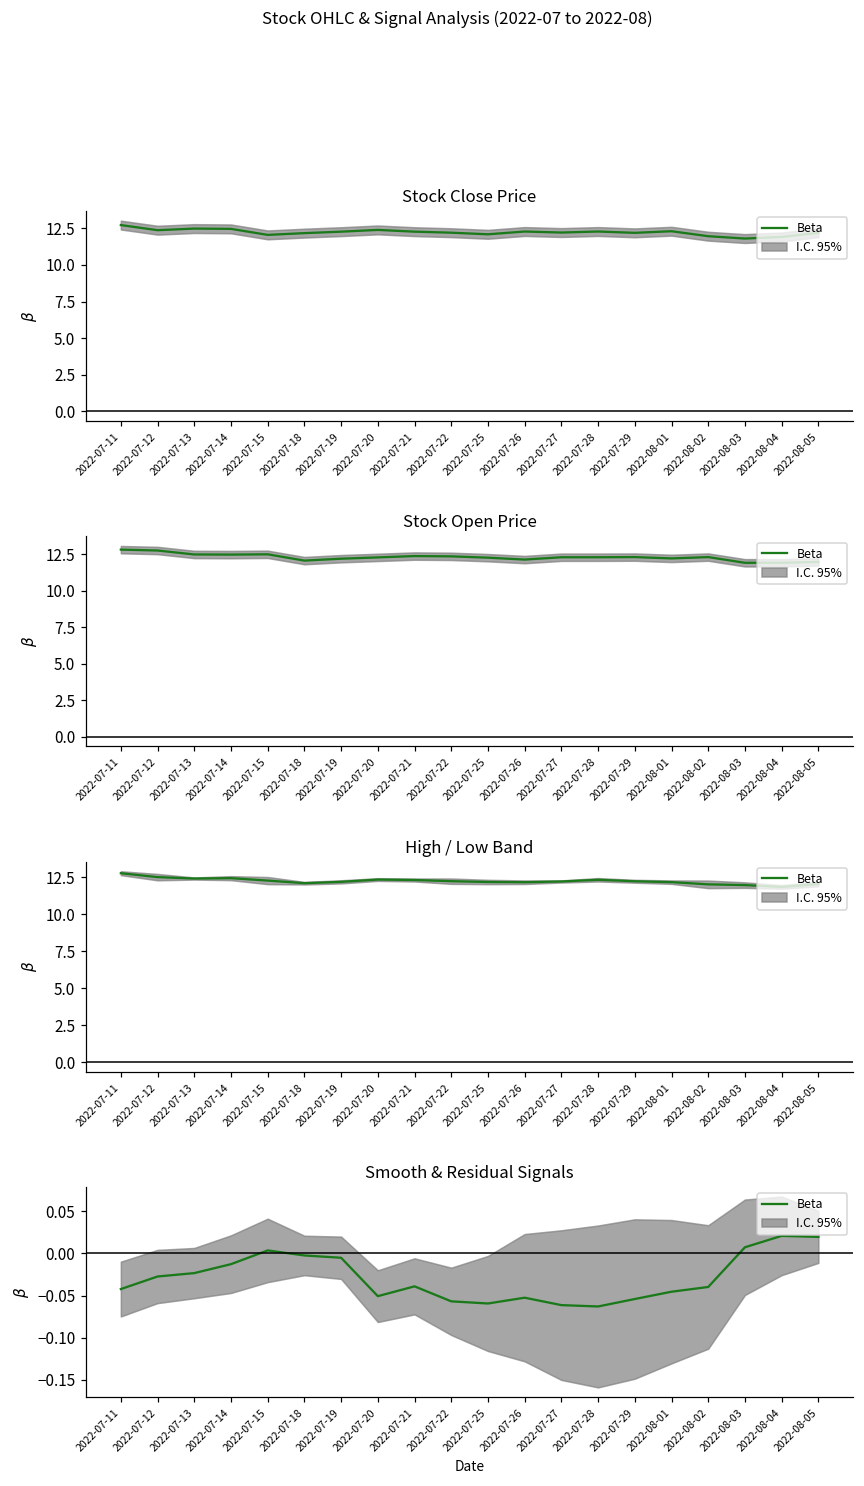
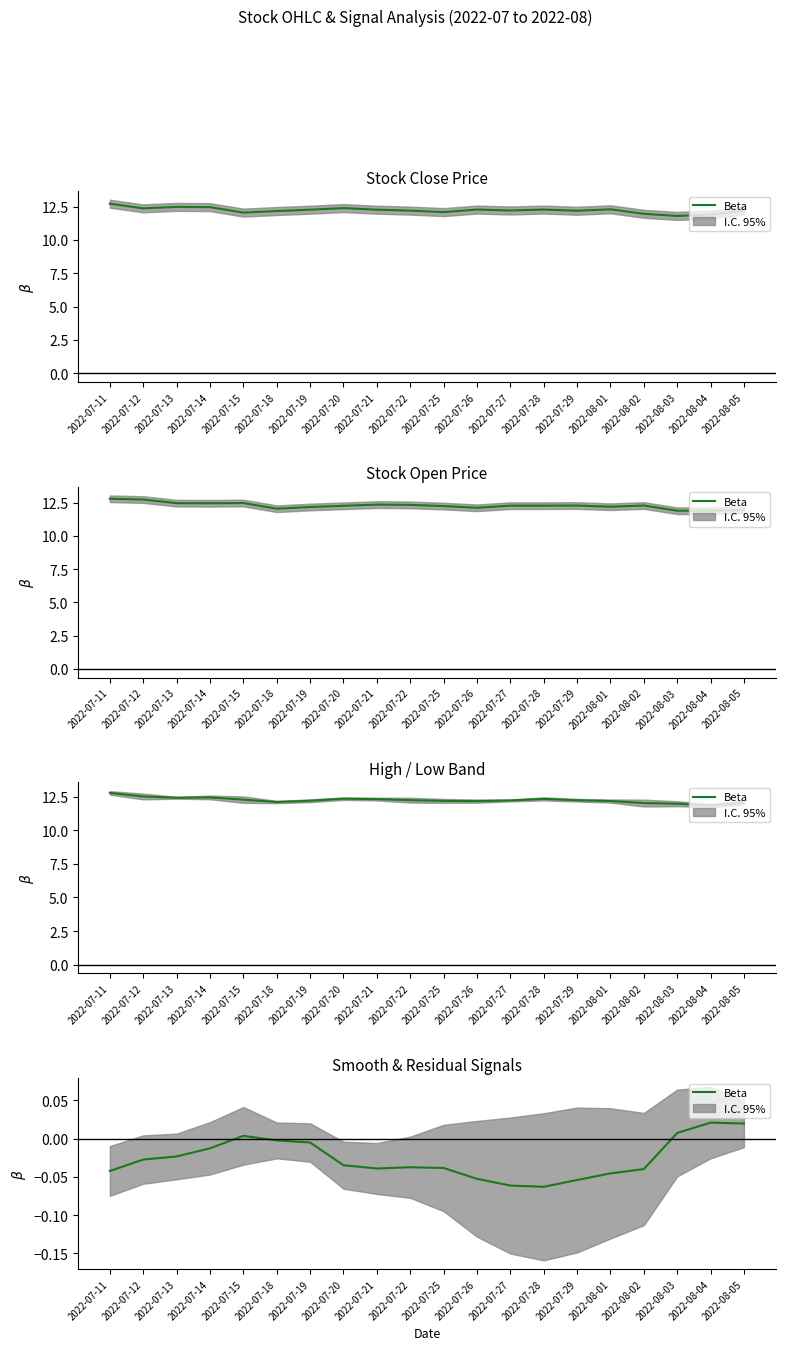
  {
    "Stock Close Price": {
      "Beta": {
        "2022-07-11": 12.7,
        "2022-07-12": 12.4,
        "2022-07-13": 12.5,
        "2022-07-14": 12.5,
        "2022-07-15": 12.1,
        "2022-07-18": 12.2,
        "2022-07-19": 12.3,
        "2022-07-20": 12.4,
        "2022-07-21": 12.3,
        "2022-07-22": 12.2,
        "2022-07-25": 12.1,
        "2022-07-26": 12.3,
        "2022-07-27": 12.2,
        "2022-07-28": 12.3,
        "2022-07-29": 12.2,
        "2022-08-01": 12.3,
        "2022-08-02": 12.0,
        "2022-08-03": 11.8
      }
    },
    "Stock Open Price": {
      "Beta": {
        "2022-07-11": 12.8,
        "2022-07-12": 12.7,
        "2022-07-13": 12.5,
        "2022-07-14": 12.5,
        "2022-07-15": 12.5,
        "2022-07-18": 12.1,
        "2022-07-19": 12.2,
        "2022-07-20": 12.3,
        "2022-07-21": 12.4,
        "2022-07-22": 12.3,
        "2022-07-25": 12.3,
        "2022-07-26": 12.1,
        "2022-07-27": 12.3,
        "2022-07-28": 12.3,
        "2022-07-29": 12.3,
        "2022-08-01": 12.2,
        "2022-08-02": 12.3,
        "2022-08-03": 11.9
      }
    },
    "High / Low Band": {
      "Beta": {
        "2022-07-12": 12.5,
        "2022-07-15": 12.3,
        "2022-08-02": 12.0
      }
    },
    "Smooth & Residual Signals": {
      "Beta": {
        "2022-07-11": -0.04,
        "2022-07-12": -0.03,
        "2022-07-13": -0.02,
        "2022-07-14": -0.01,
        "2022-07-15": 0.00,
        "2022-07-18": 0.00,
        "2022-07-19": -0.01,
-       "2022-07-20": -0.05,
+       "2022-07-20": -0.03,
        "2022-07-21": -0.04,
-       "2022-07-22": -0.06,
-       "2022-07-25": -0.06,
+       "2022-07-22": -0.04,
+       "2022-07-25": -0.04,
        "2022-07-26": -0.05,
        "2022-07-27": -0.06,
        "2022-07-28": -0.06,
        "2022-07-29": -0.05,
        "2022-08-01": -0.05,
        "2022-08-02": -0.04,
        "2022-08-03": 0.01,
        "2022-08-04": 0.02,
        "2022-08-05": 0.02
      }
    }
  }
